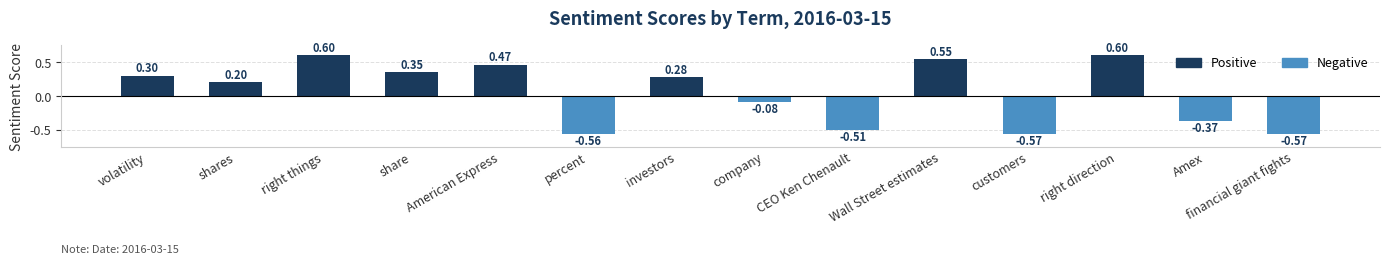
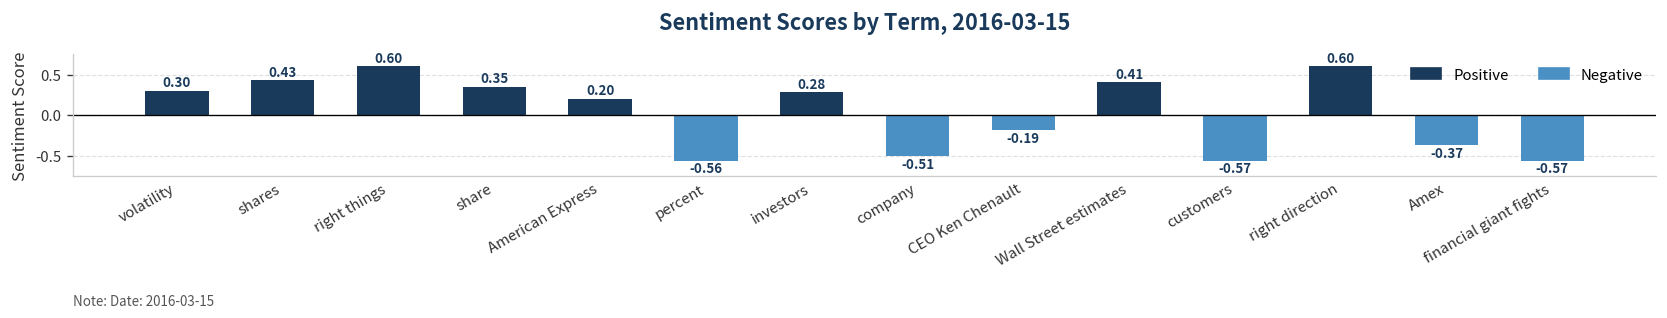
  {
    "volatility": 0.30,
-   "shares": 0.20,
+   "shares": 0.43,
    "right things": 0.60,
    "share": 0.35,
-   "American Express": 0.47,
+   "American Express": 0.20,
    "percent": -0.56,
    "investors": 0.28,
-   "company": -0.08,
-   "CEO Ken Chenault": -0.51,
-   "Wall Street estimates": 0.55,
+   "company": -0.51,
+   "CEO Ken Chenault": -0.19,
+   "Wall Street estimates": 0.41,
    "customers": -0.57,
    "right direction": 0.60,
    "Amex": -0.37,
    "financial giant fights": -0.57
  }
